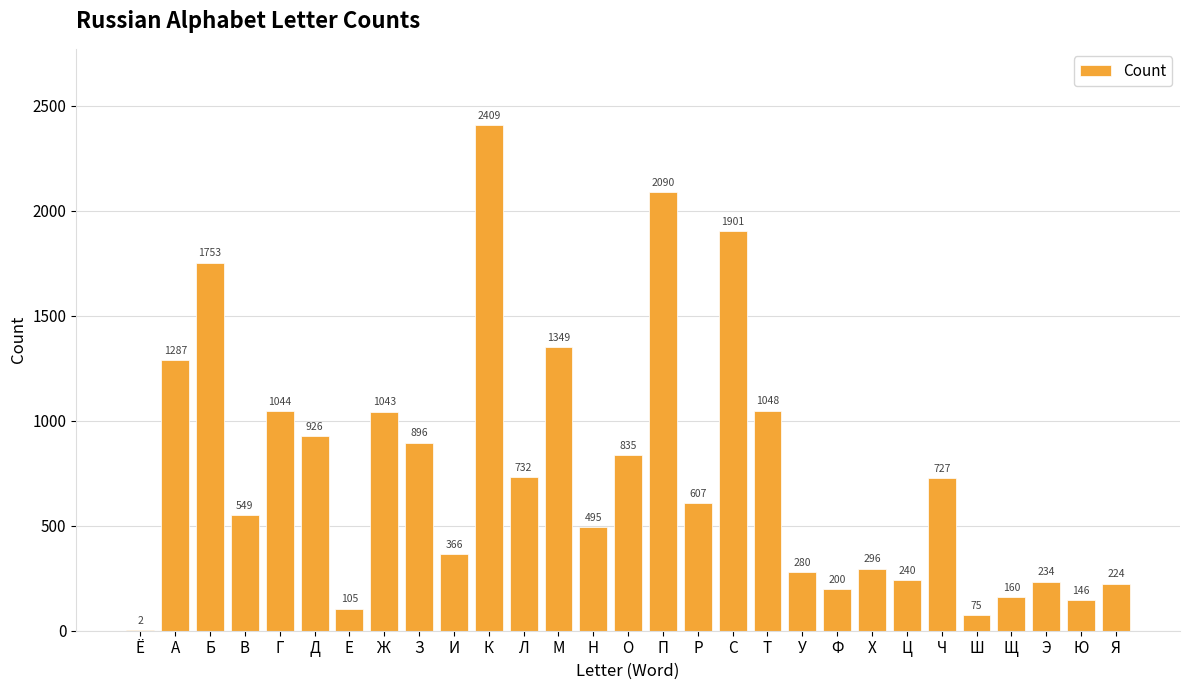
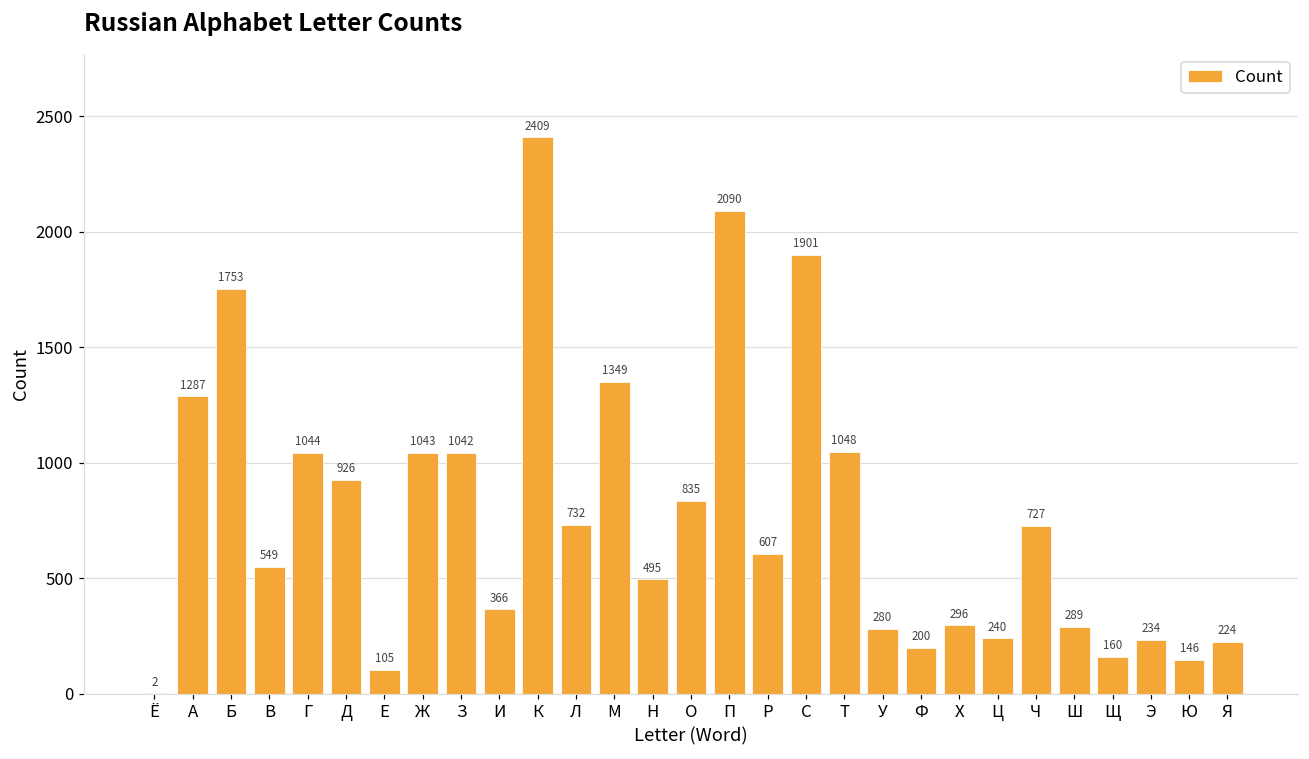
  {
    "Ё": 2,
    "А": 1287,
    "Б": 1753,
    "В": 549,
    "Г": 1044,
    "Д": 926,
    "Е": 105,
    "Ж": 1043,
-   "З": 896,
+   "З": 1042,
    "И": 366,
    "К": 2409,
    "Л": 732,
    "М": 1349,
    "Н": 495,
    "О": 835,
    "П": 2090,
    "Р": 607,
    "С": 1901,
    "Т": 1048,
    "У": 280,
    "Ф": 200,
    "Х": 296,
    "Ц": 240,
    "Ч": 727,
-   "Ш": 75,
+   "Ш": 289,
    "Щ": 160,
    "Э": 234,
    "Ю": 146,
    "Я": 224
  }
